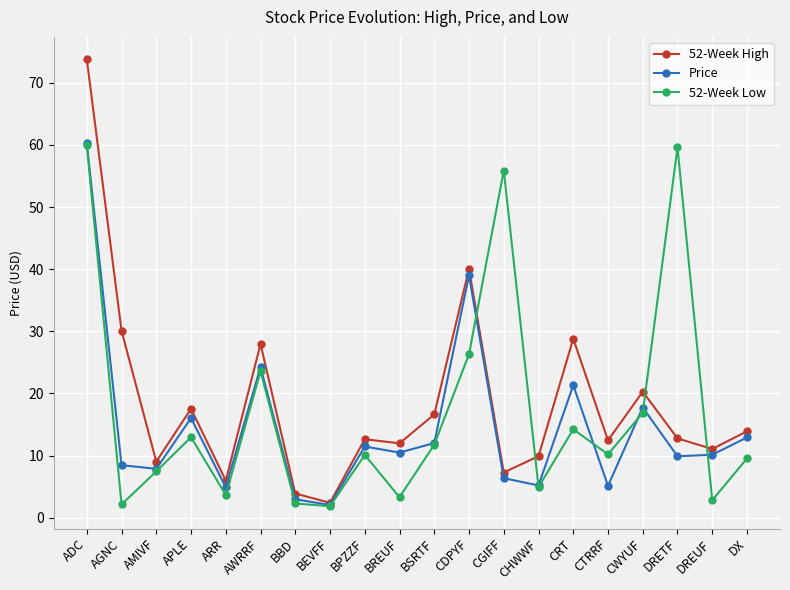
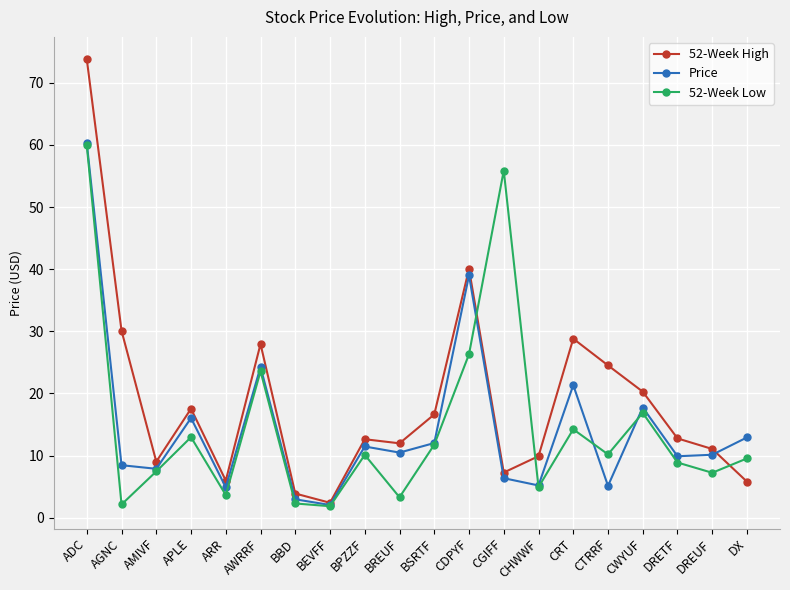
  {
    "52-Week High": {
      "ADC": 74,
      "AGNC": 30,
      "AMIVF": 9,
      "APLE": 18,
      "ARR": 6,
      "AWRRF": 28,
      "BBD": 4,
      "BPZZF": 13,
      "BREUF": 12,
      "BSRTF": 17,
      "CDPYF": 40,
      "CGIFF": 7,
      "CHWWF": 10,
      "CRT": 29,
-     "CTRRF": 12,
+     "CTRRF": 25,
      "CWYUF": 20,
      "DRETF": 13,
      "DREUF": 11,
-     "DX": 14
+     "DX": 6
    },
    "Price": {
      "AGNC": 8,
      "AMIVF": 8,
      "APLE": 16,
      "ARR": 5,
      "AWRRF": 24,
      "BBD": 3,
      "BPZZF": 11,
      "BREUF": 10,
      "CDPYF": 39,
      "CGIFF": 6,
      "CRT": 21,
      "CTRRF": 5,
      "CWYUF": 18,
      "DRETF": 10,
      "DREUF": 10,
      "DX": 13
    },
    "52-Week Low": {
      "AGNC": 2,
      "AMIVF": 7,
      "APLE": 13,
      "ARR": 4,
      "AWRRF": 24,
      "BBD": 2,
      "BPZZF": 10,
      "BREUF": 3,
      "CDPYF": 26,
      "CGIFF": 56,
      "CRT": 14,
      "CTRRF": 10,
      "CWYUF": 17,
-     "DRETF": 60,
-     "DREUF": 3,
+     "DRETF": 9,
+     "DREUF": 7,
      "DX": 10
    }
  }
